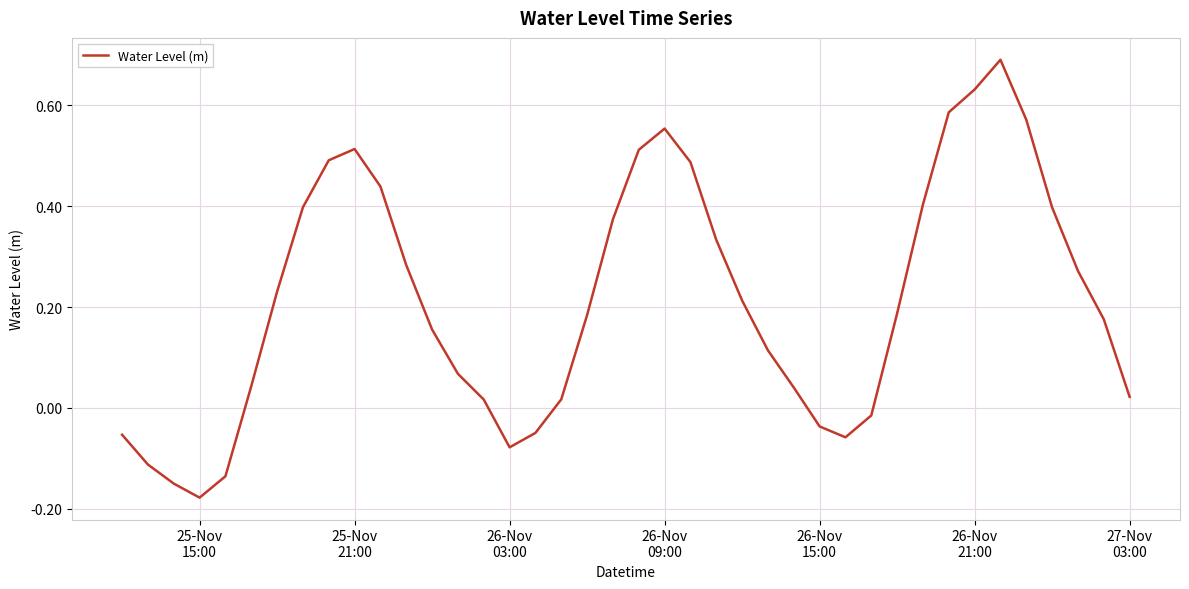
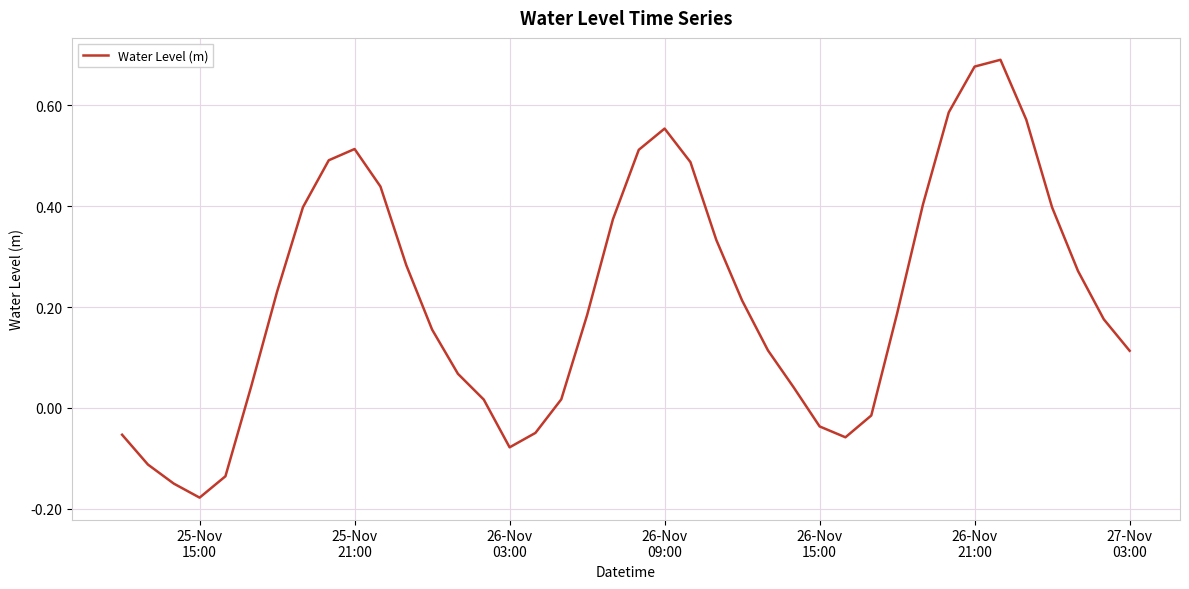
  {
    "25-Nov 15:00": -0.18,
    "25-Nov 21:00": 0.51,
    "26-Nov 03:00": -0.08,
    "26-Nov 09:00": 0.55,
    "26-Nov 15:00": -0.04,
-   "26-Nov 21:00": 0.63,
-   "27-Nov 03:00": 0.02
+   "26-Nov 21:00": 0.68,
+   "27-Nov 03:00": 0.11
  }
